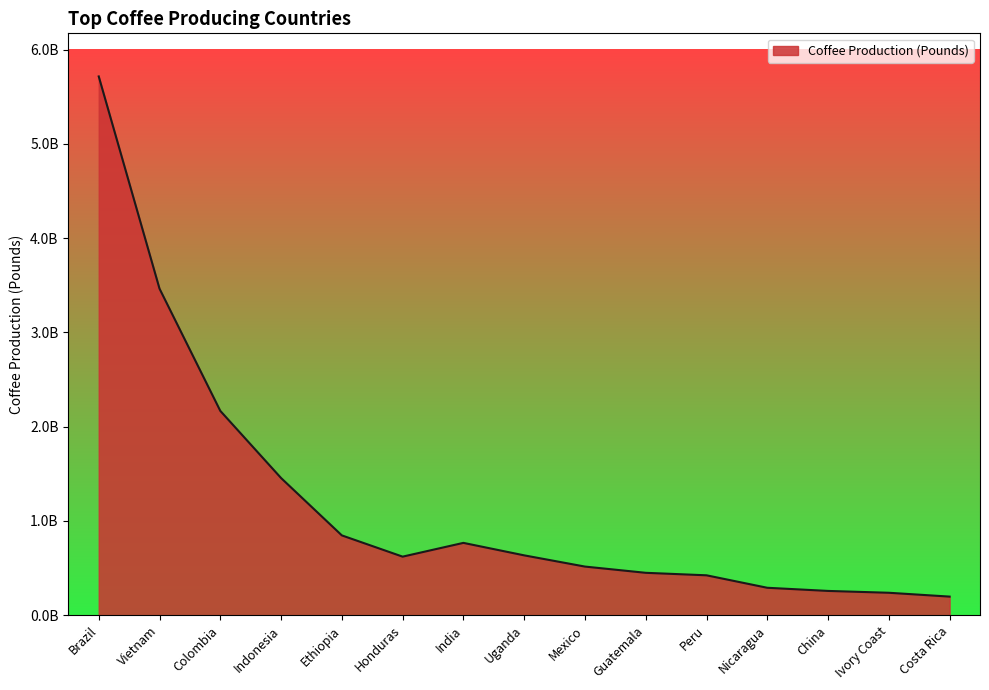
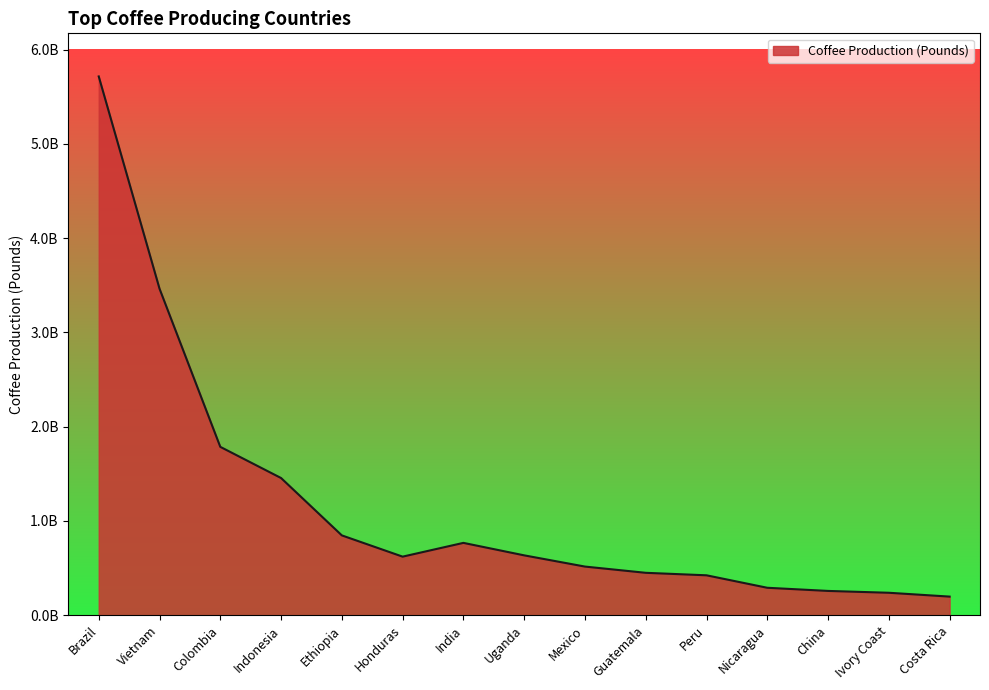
  {
    "Brazil": 5700000000,
    "Vietnam": 3500000000,
-   "Colombia": 2200000000,
+   "Colombia": 1800000000,
    "Indonesia": 1500000000,
    "Ethiopia": 800000000,
    "Honduras": 600000000,
    "India": 800000000,
    "Uganda": 600000000,
    "Mexico": 500000000,
    "Guatemala": 400000000,
    "Peru": 400000000,
    "Nicaragua": 300000000,
    "China": 300000000,
    "Ivory Coast": 200000000,
    "Costa Rica": 200000000
  }
